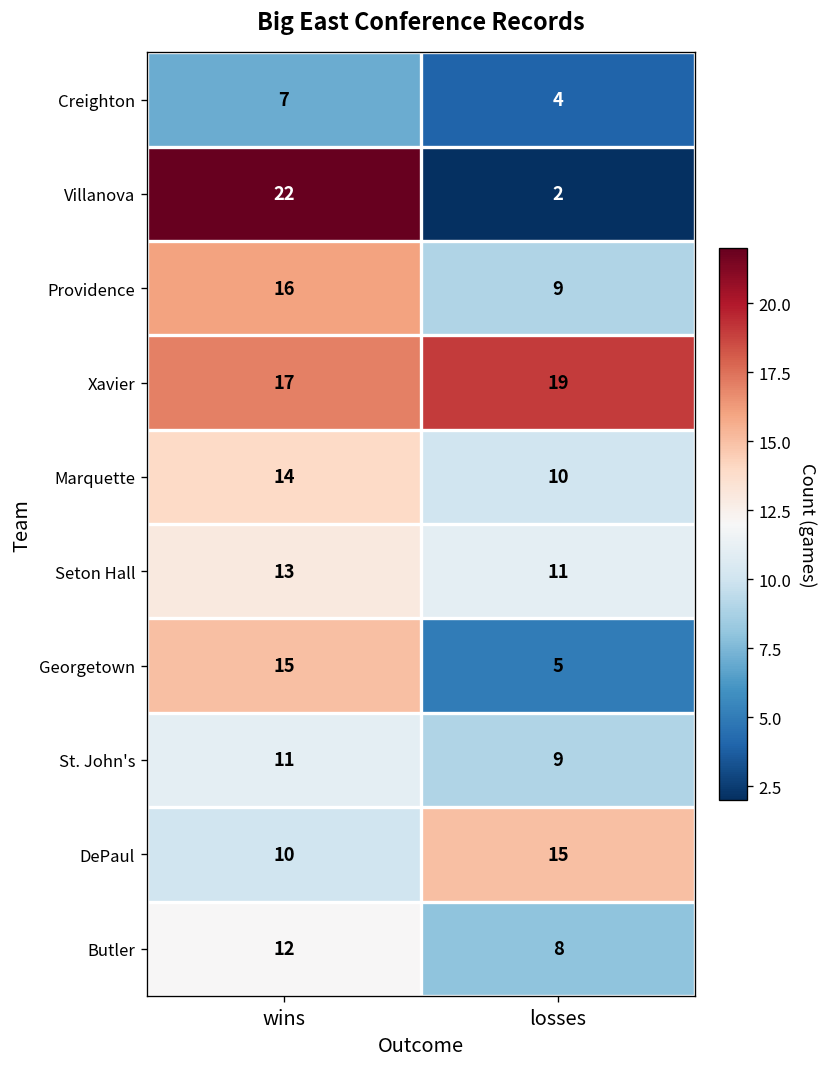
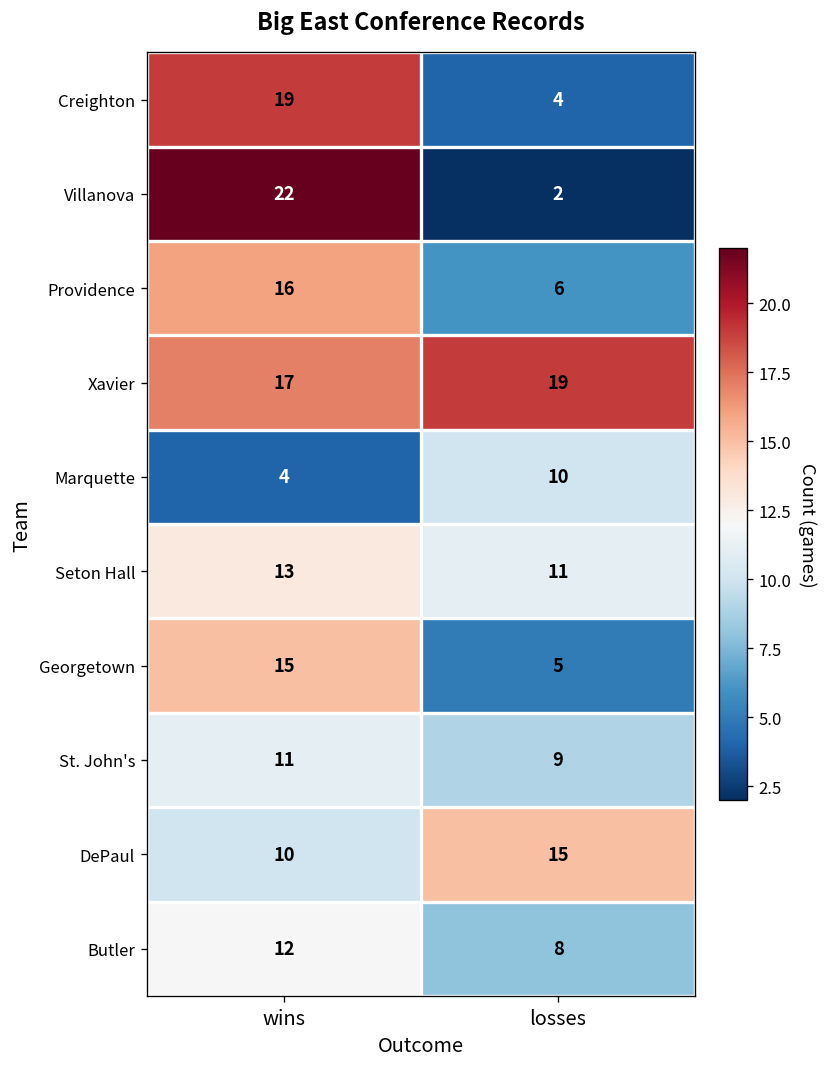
  {
    "Creighton": {
-     "wins": 7,
+     "wins": 19,
      "losses": 4
    },
    "Villanova": {
      "wins": 22,
      "losses": 2
    },
    "Providence": {
      "wins": 16,
-     "losses": 9
+     "losses": 6
    },
    "Xavier": {
      "wins": 17,
      "losses": 19
    },
    "Marquette": {
-     "wins": 14,
+     "wins": 4,
      "losses": 10
    },
    "Seton Hall": {
      "wins": 13,
      "losses": 11
    },
    "Georgetown": {
      "wins": 15,
      "losses": 5
    },
    "St. John's": {
      "wins": 11,
      "losses": 9
    },
    "DePaul": {
      "wins": 10,
      "losses": 15
    },
    "Butler": {
      "wins": 12,
      "losses": 8
    }
  }
